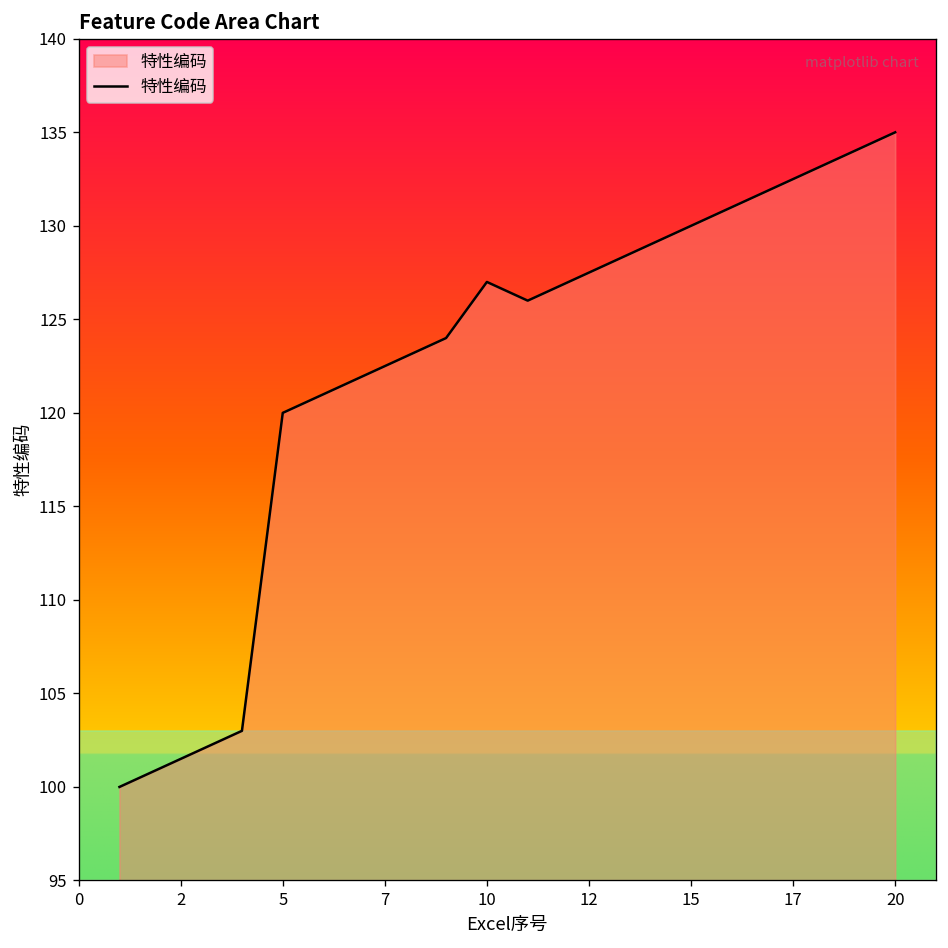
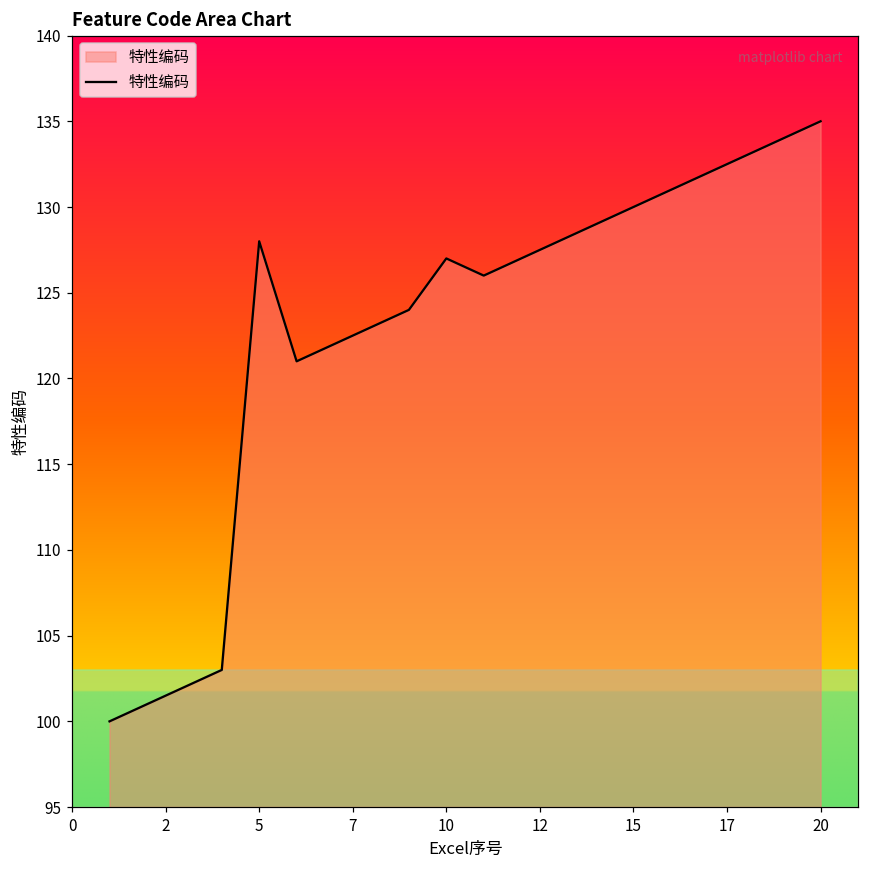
  {
-   "5": 120,
+   "5": 128,
    "10": 127,
    "15": 130,
    "20": 135
  }
